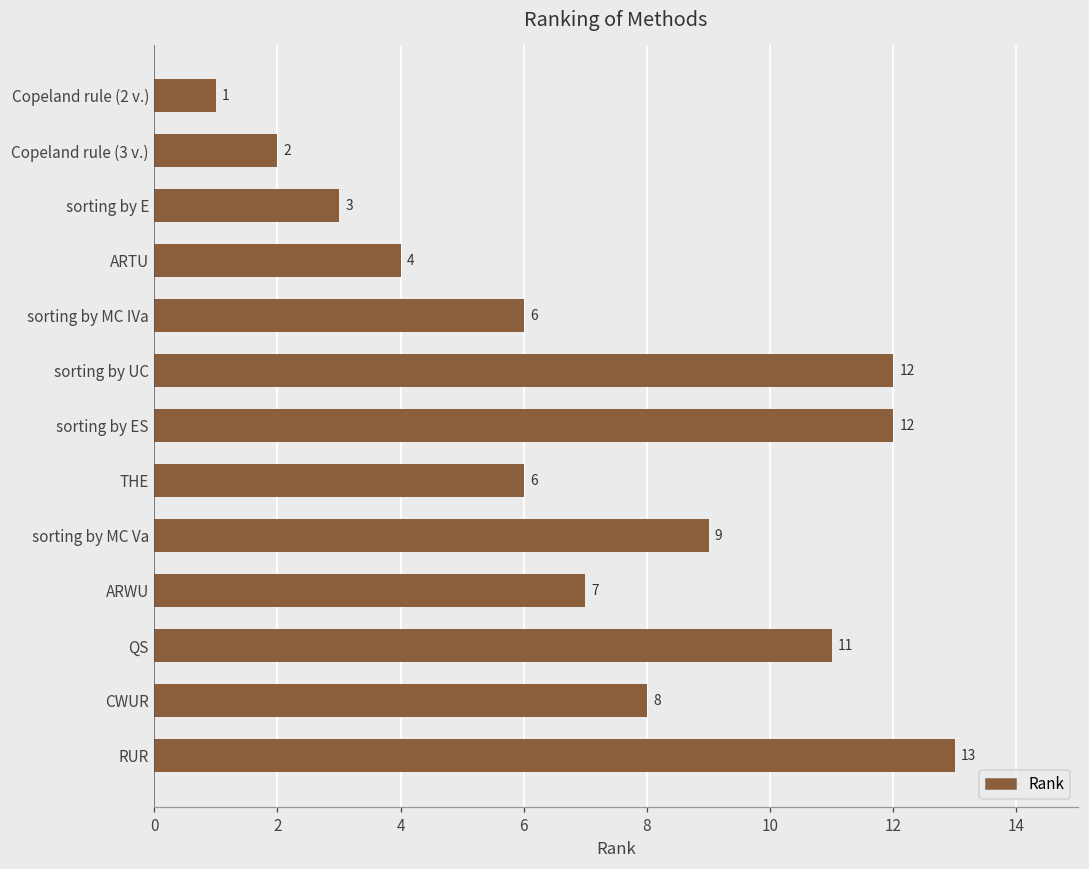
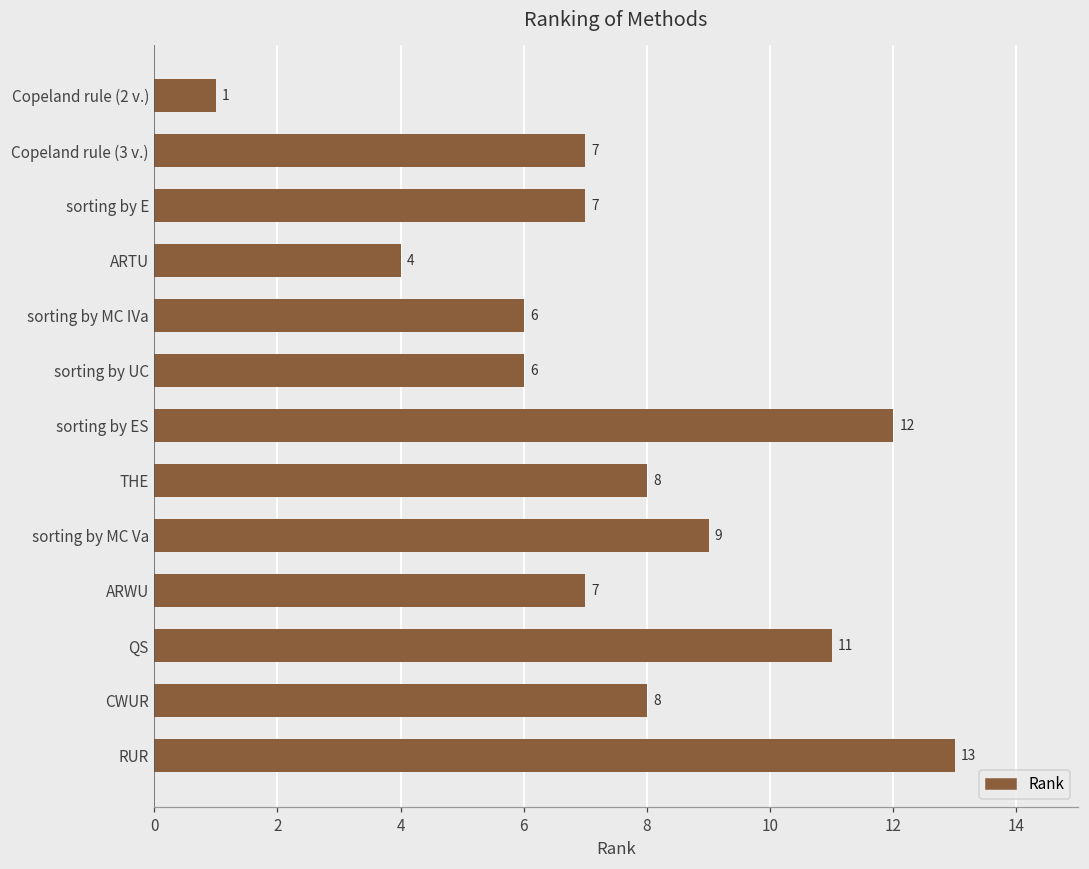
  {
    "Copeland rule (2 v.)": 1,
-   "Copeland rule (3 v.)": 2,
-   "sorting by E": 3,
+   "Copeland rule (3 v.)": 7,
+   "sorting by E": 7,
    "ARTU": 4,
    "sorting by MC IVa": 6,
-   "sorting by UC": 12,
+   "sorting by UC": 6,
    "sorting by ES": 12,
-   "THE": 6,
+   "THE": 8,
    "sorting by MC Va": 9,
    "ARWU": 7,
    "QS": 11,
    "CWUR": 8,
    "RUR": 13
  }
